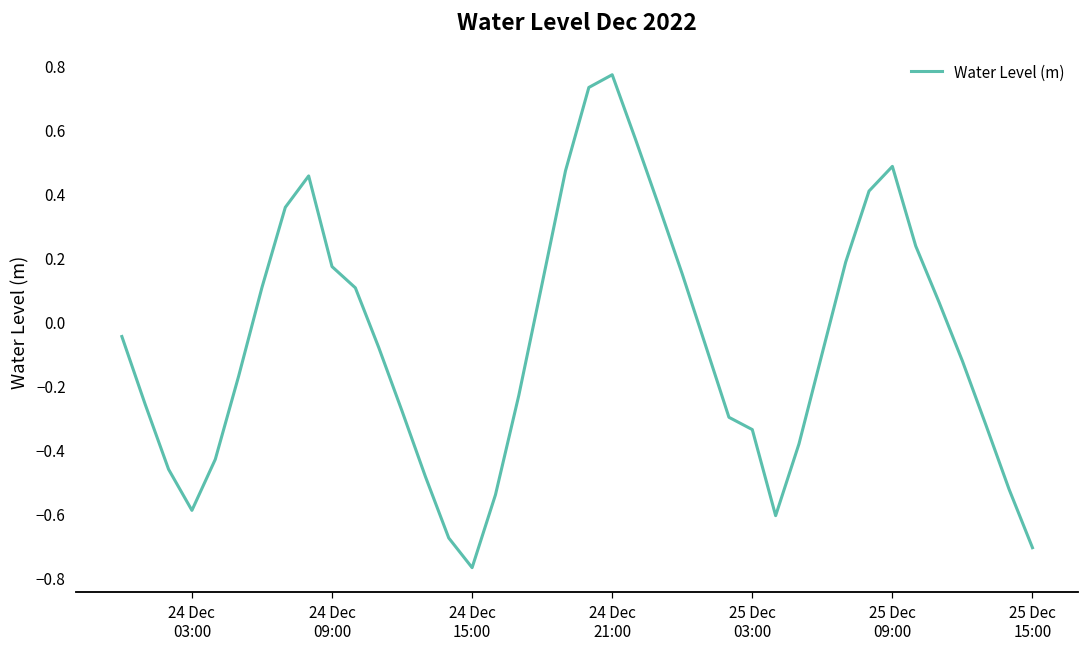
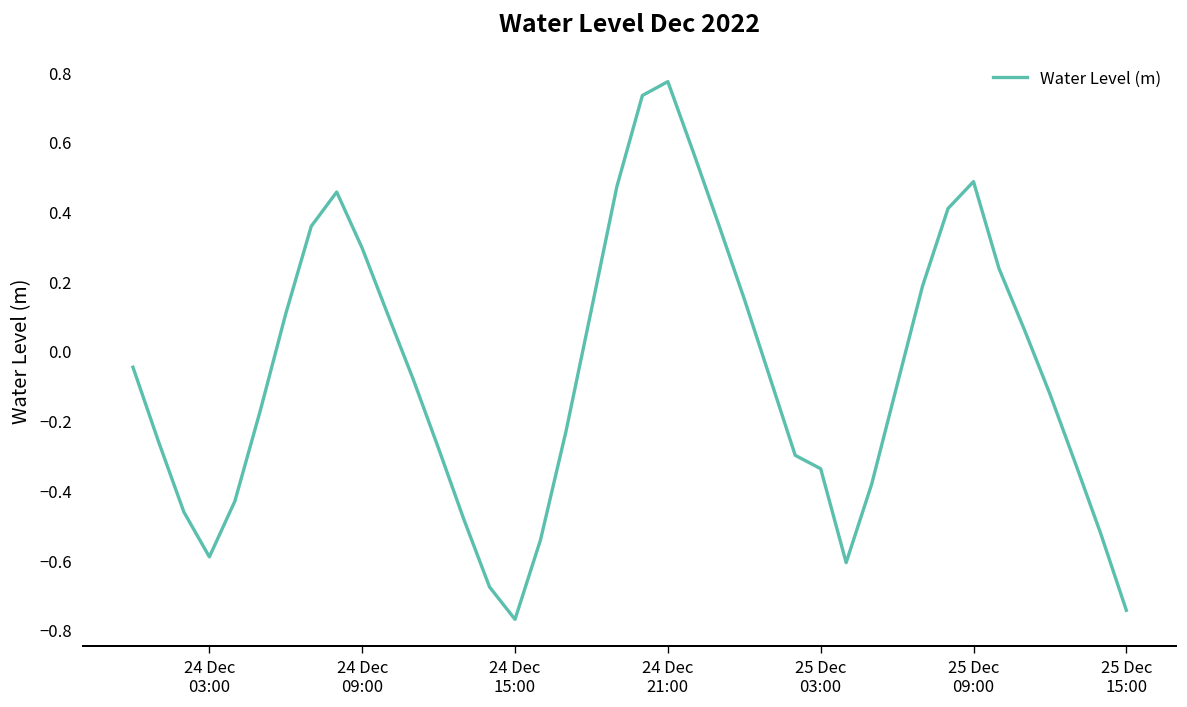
  {
    "24 Dec 03:00": -0.59,
-   "24 Dec 09:00": 0.17,
+   "24 Dec 09:00": 0.29,
    "24 Dec 15:00": -0.77,
    "24 Dec 21:00": 0.77,
    "25 Dec 03:00": -0.34,
    "25 Dec 09:00": 0.49,
-   "25 Dec 15:00": -0.71
+   "25 Dec 15:00": -0.74
  }
